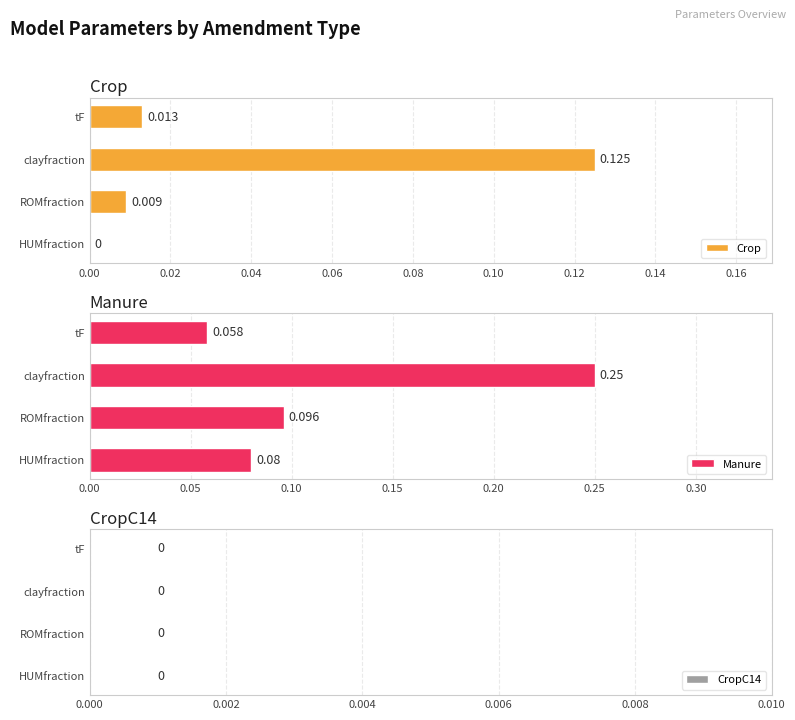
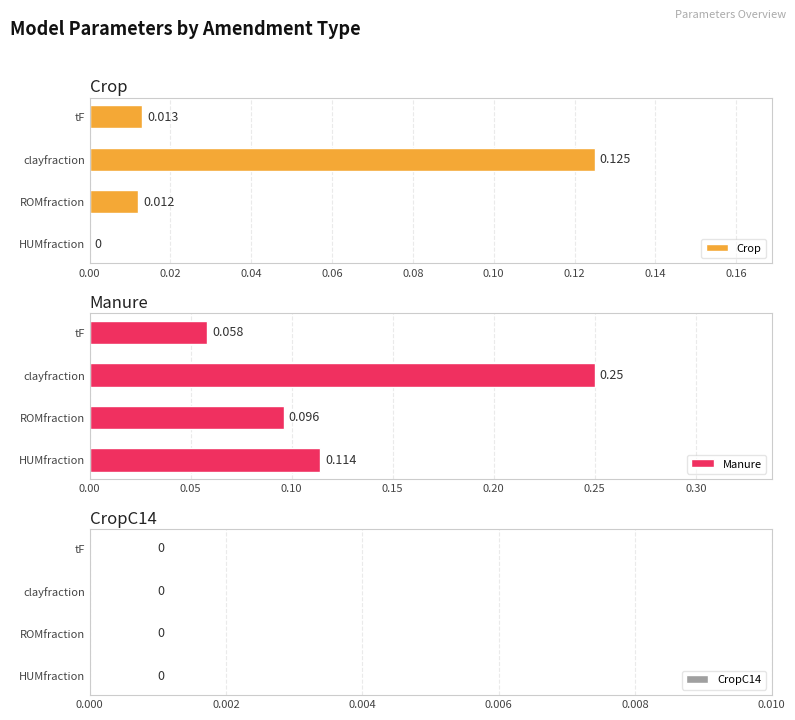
  {
    "Crop": {
      "tF": 0.013,
      "clayfraction": 0.125,
-     "ROMfraction": 0.009,
+     "ROMfraction": 0.012,
      "HUMfraction": 0
    },
    "Manure": {
      "tF": 0.058,
      "clayfraction": 0.25,
      "ROMfraction": 0.096,
-     "HUMfraction": 0.08
+     "HUMfraction": 0.114
    },
    "CropC14": {
      "tF": 0.0000,
      "clayfraction": 0.0000,
      "ROMfraction": 0.0000,
      "HUMfraction": 0.0000
    }
  }
